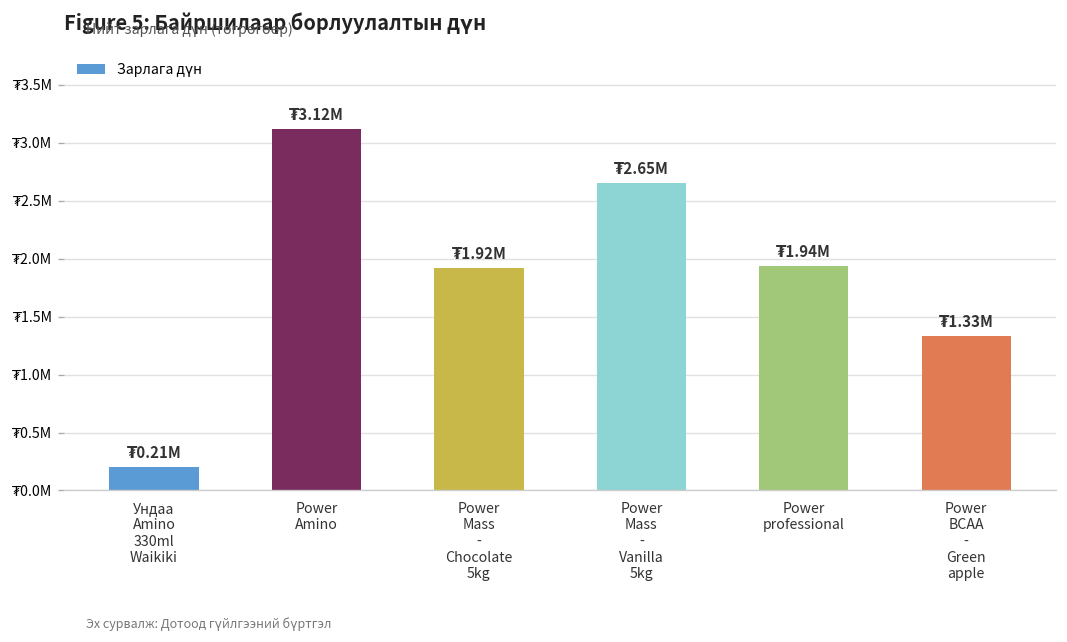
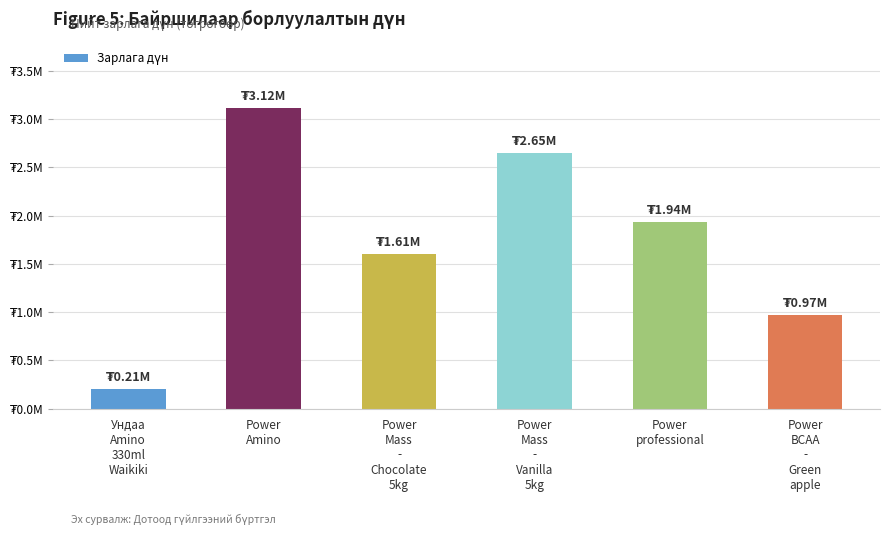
  {
    "Ундаа Amino 330ml Waikiki": "0.21M",
    "Power Amino": "3.12M",
-   "Power Mass - Chocolate 5kg": "1.92M",
+   "Power Mass - Chocolate 5kg": "1.61M",
    "Power Mass - Vanilla 5kg": "2.65M",
    "Power professional": "1.94M",
-   "Power BCAA - Green apple": "1.33M"
+   "Power BCAA - Green apple": "0.97M"
  }
